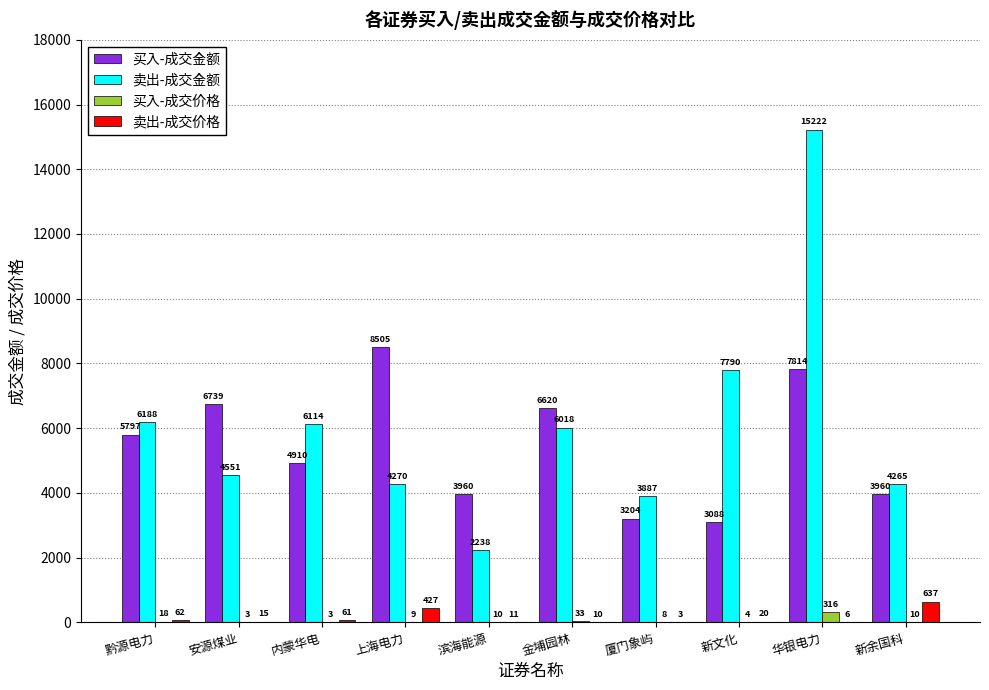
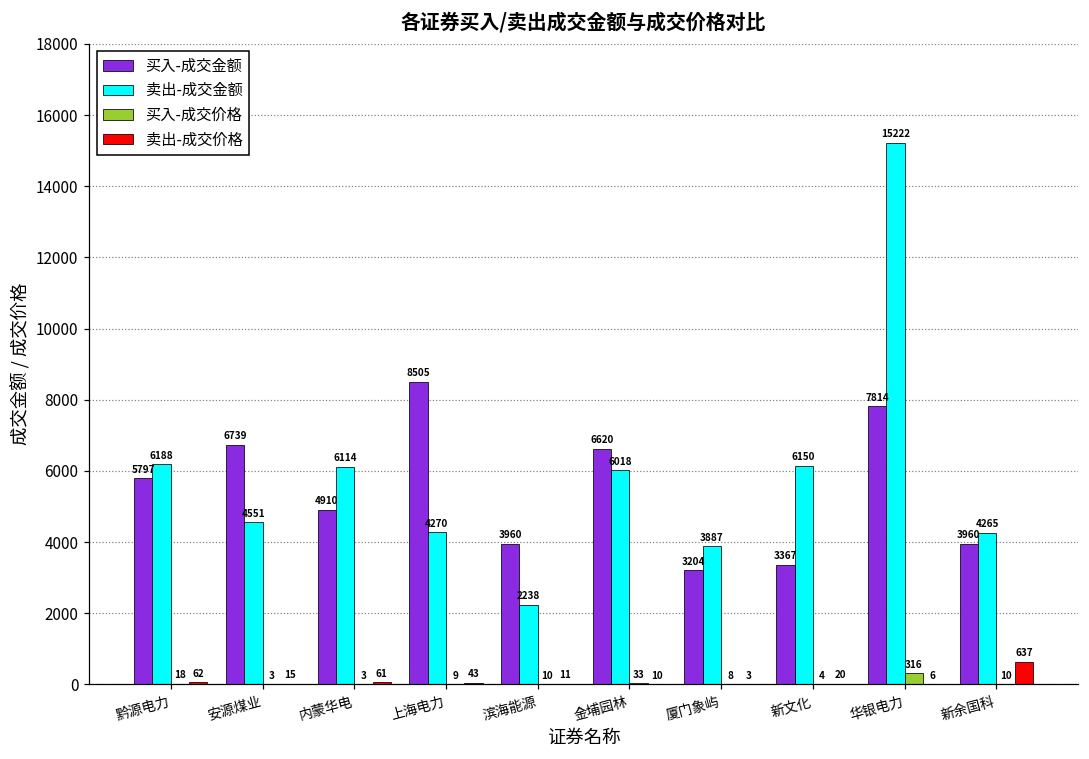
  {
    "买入-成交金额": {
      "黔源电力": 5797,
      "安源煤业": 6739,
      "内蒙华电": 4910,
      "上海电力": 8505,
      "滨海能源": 3960,
      "金埔园林": 6620,
      "厦门象屿": 3204,
-     "新文化": 3088,
+     "新文化": 3367,
      "华银电力": 7814,
      "新余国科": 3960
    },
    "卖出-成交金额": {
      "黔源电力": 6188,
      "安源煤业": 4551,
      "内蒙华电": 6114,
      "上海电力": 4270,
      "滨海能源": 2238,
      "金埔园林": 6018,
      "厦门象屿": 3887,
-     "新文化": 7790,
+     "新文化": 6150,
      "华银电力": 15222,
      "新余国科": 4265
    },
    "买入-成交价格": {
      "黔源电力": 18,
      "安源煤业": 3,
      "内蒙华电": 3,
      "上海电力": 9,
      "滨海能源": 10,
      "金埔园林": 33,
      "厦门象屿": 8,
      "新文化": 4,
      "华银电力": 316,
      "新余国科": 10
    },
    "卖出-成交价格": {
      "黔源电力": 62,
      "安源煤业": 15,
      "内蒙华电": 61,
-     "上海电力": 427,
+     "上海电力": 43,
      "滨海能源": 11,
      "金埔园林": 10,
      "厦门象屿": 3,
      "新文化": 20,
      "华银电力": 6,
      "新余国科": 637
    }
  }
